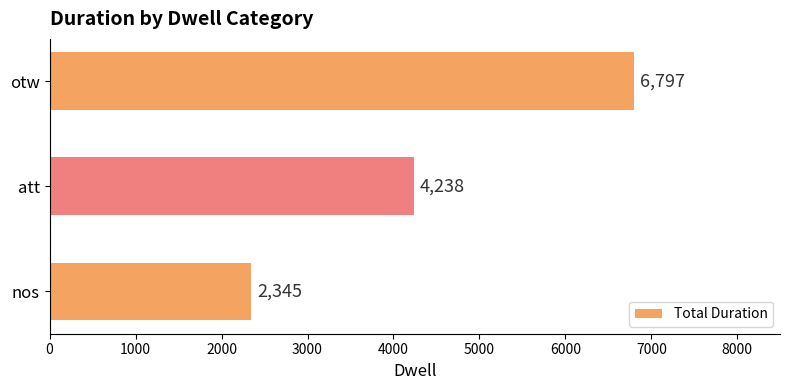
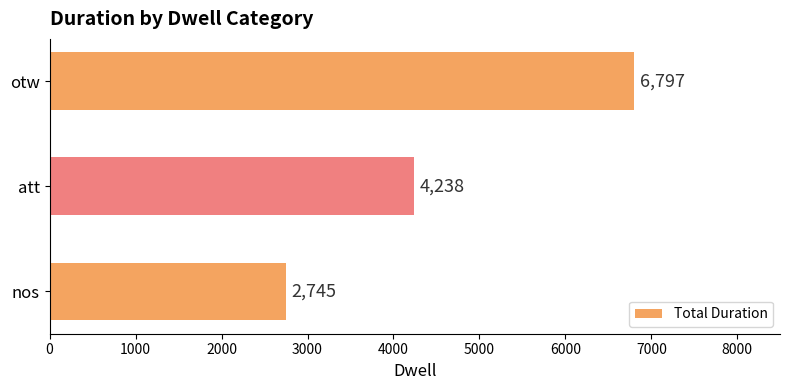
  {
    "otw": "6,797",
    "att": "4,238",
-   "nos": "2,345"
+   "nos": "2,745"
  }
